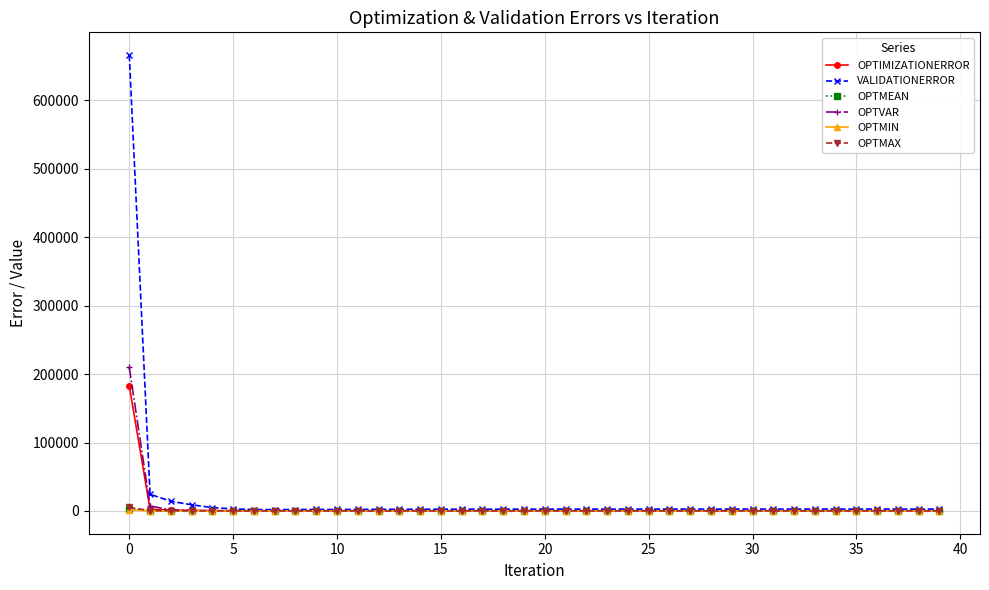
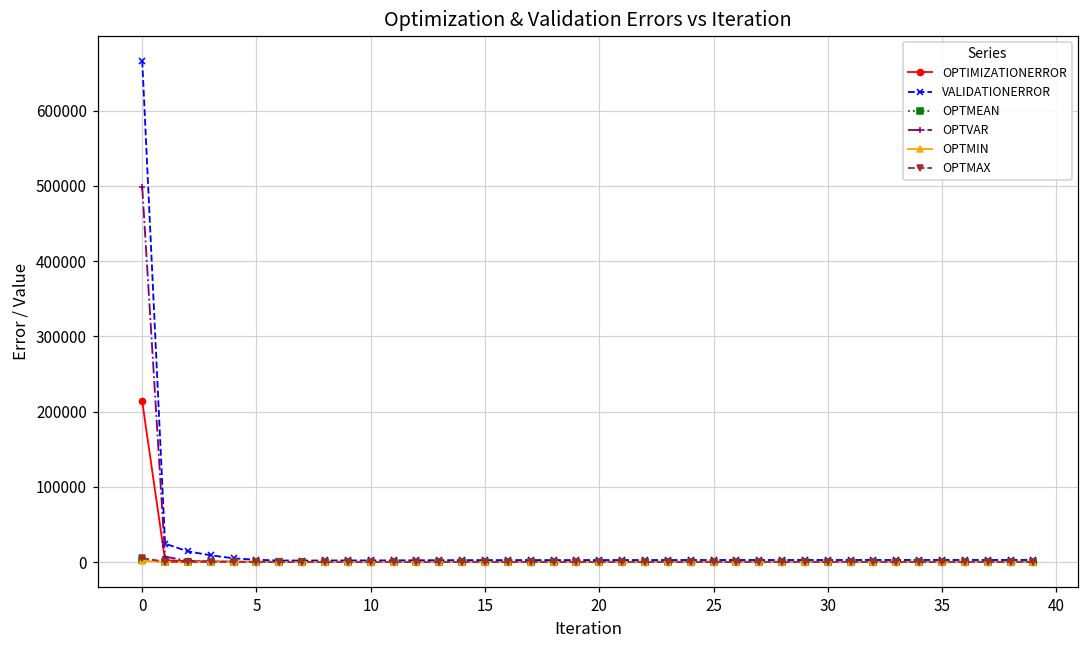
  {
    "OPTIMIZATIONERROR": {
-     "0": 180000
+     "0": 210000
    },
    "VALIDATIONERROR": {
      "0": 670000
    },
    "OPTVAR": {
-     "0": 210000
+     "0": 500000
    }
  }
